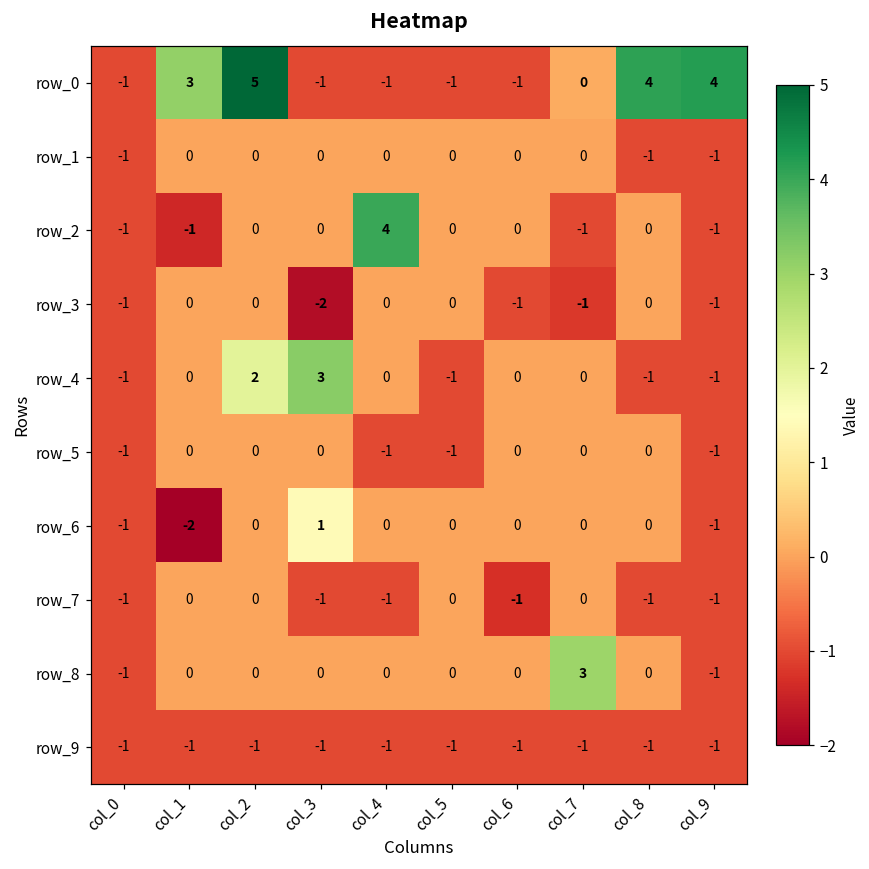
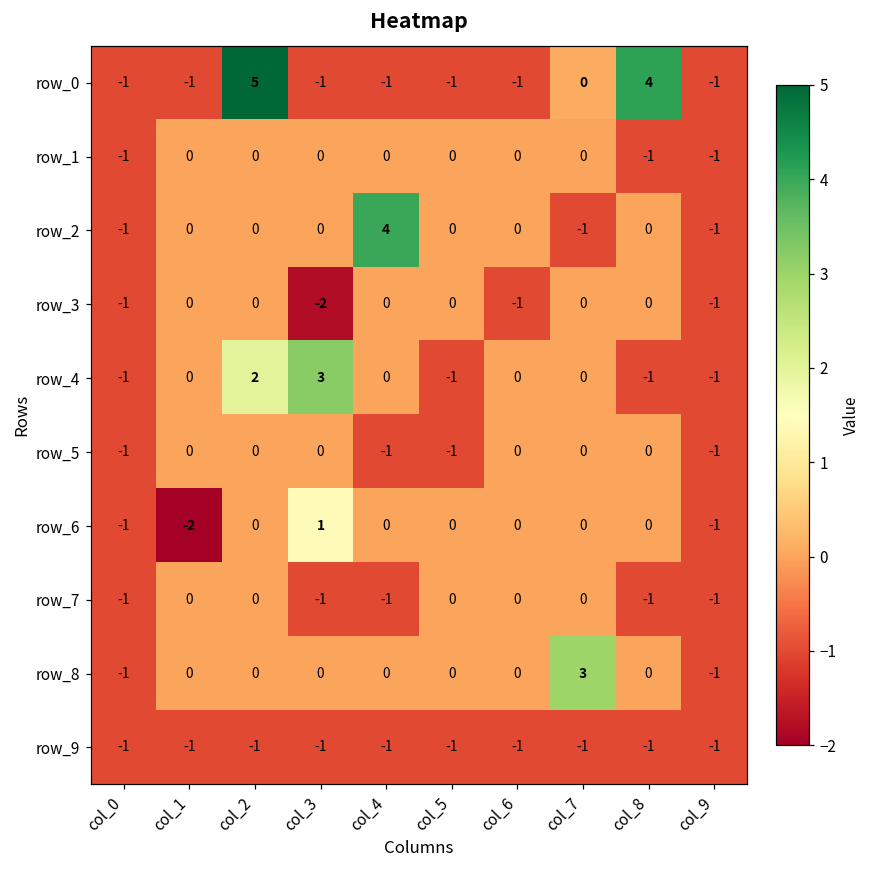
  {
    "row_0": {
      "col_0": -1,
-     "col_1": 3,
+     "col_1": -1,
      "col_2": 5,
      "col_3": -1,
      "col_4": -1,
      "col_5": -1,
      "col_6": -1,
      "col_7": 0,
      "col_8": 4,
-     "col_9": 4
+     "col_9": -1
    },
    "row_1": {
      "col_0": -1,
      "col_1": 0,
      "col_2": 0,
      "col_3": 0,
      "col_4": 0,
      "col_5": 0,
      "col_6": 0,
      "col_7": 0,
      "col_8": -1,
      "col_9": -1
    },
    "row_2": {
      "col_0": -1,
-     "col_1": -1,
+     "col_1": 0,
      "col_2": 0,
      "col_3": 0,
      "col_4": 4,
      "col_5": 0,
      "col_6": 0,
      "col_7": -1,
      "col_8": 0,
      "col_9": -1
    },
    "row_3": {
      "col_0": -1,
      "col_1": 0,
      "col_2": 0,
      "col_3": -2,
      "col_4": 0,
      "col_5": 0,
      "col_6": -1,
-     "col_7": -1,
+     "col_7": 0,
      "col_8": 0,
      "col_9": -1
    },
    "row_4": {
      "col_0": -1,
      "col_1": 0,
      "col_2": 2,
      "col_3": 3,
      "col_4": 0,
      "col_5": -1,
      "col_6": 0,
      "col_7": 0,
      "col_8": -1,
      "col_9": -1
    },
    "row_5": {
      "col_0": -1,
      "col_1": 0,
      "col_2": 0,
      "col_3": 0,
      "col_4": -1,
      "col_5": -1,
      "col_6": 0,
      "col_7": 0,
      "col_8": 0,
      "col_9": -1
    },
    "row_6": {
      "col_0": -1,
      "col_1": -2,
      "col_2": 0,
      "col_3": 1,
      "col_4": 0,
      "col_5": 0,
      "col_6": 0,
      "col_7": 0,
      "col_8": 0,
      "col_9": -1
    },
    "row_7": {
      "col_0": -1,
      "col_1": 0,
      "col_2": 0,
      "col_3": -1,
      "col_4": -1,
      "col_5": 0,
-     "col_6": -1,
+     "col_6": 0,
      "col_7": 0,
      "col_8": -1,
      "col_9": -1
    },
    "row_8": {
      "col_0": -1,
      "col_1": 0,
      "col_2": 0,
      "col_3": 0,
      "col_4": 0,
      "col_5": 0,
      "col_6": 0,
      "col_7": 3,
      "col_8": 0,
      "col_9": -1
    },
    "row_9": {
      "col_0": -1,
      "col_1": -1,
      "col_2": -1,
      "col_3": -1,
      "col_4": -1,
      "col_5": -1,
      "col_6": -1,
      "col_7": -1,
      "col_8": -1,
      "col_9": -1
    }
  }
